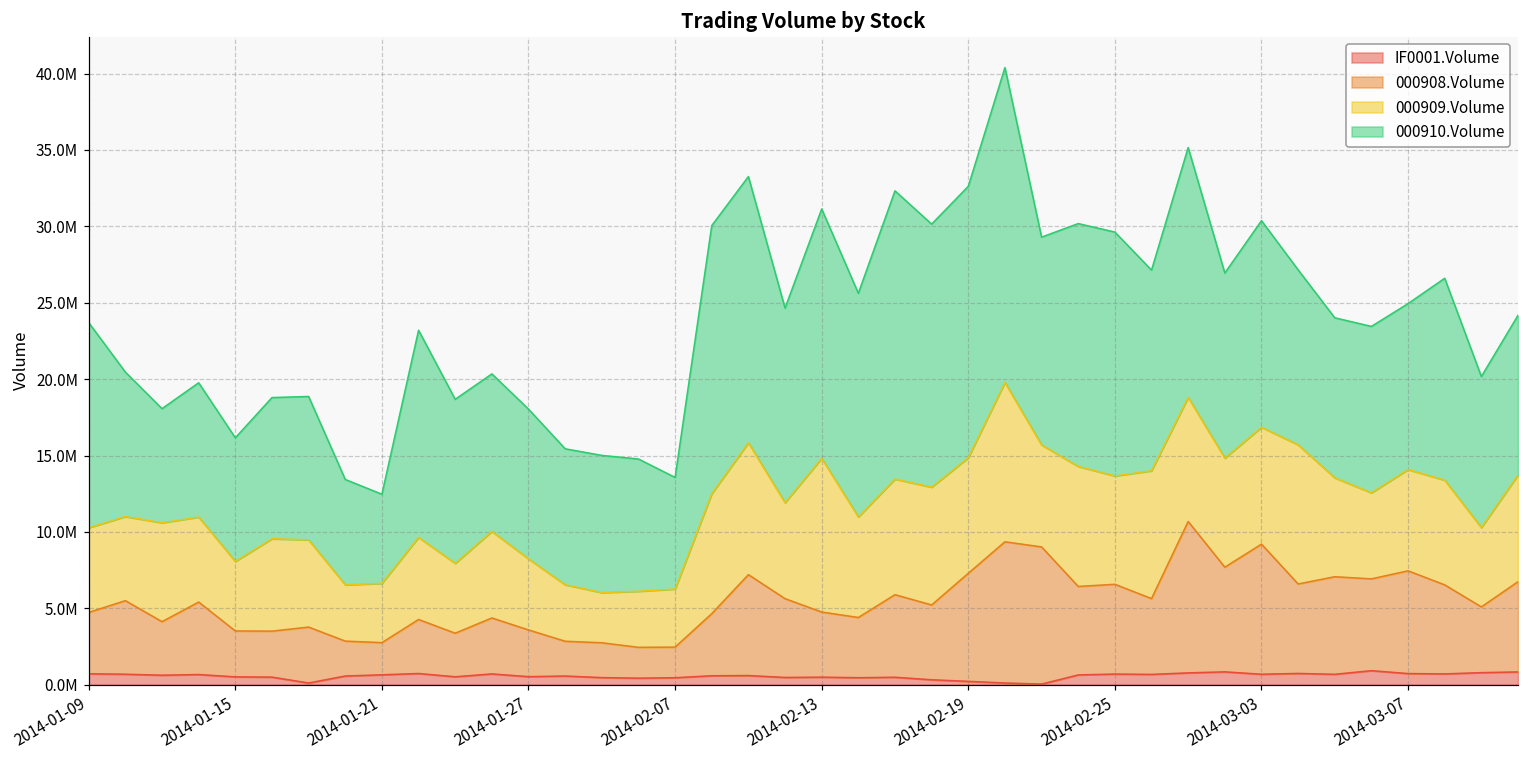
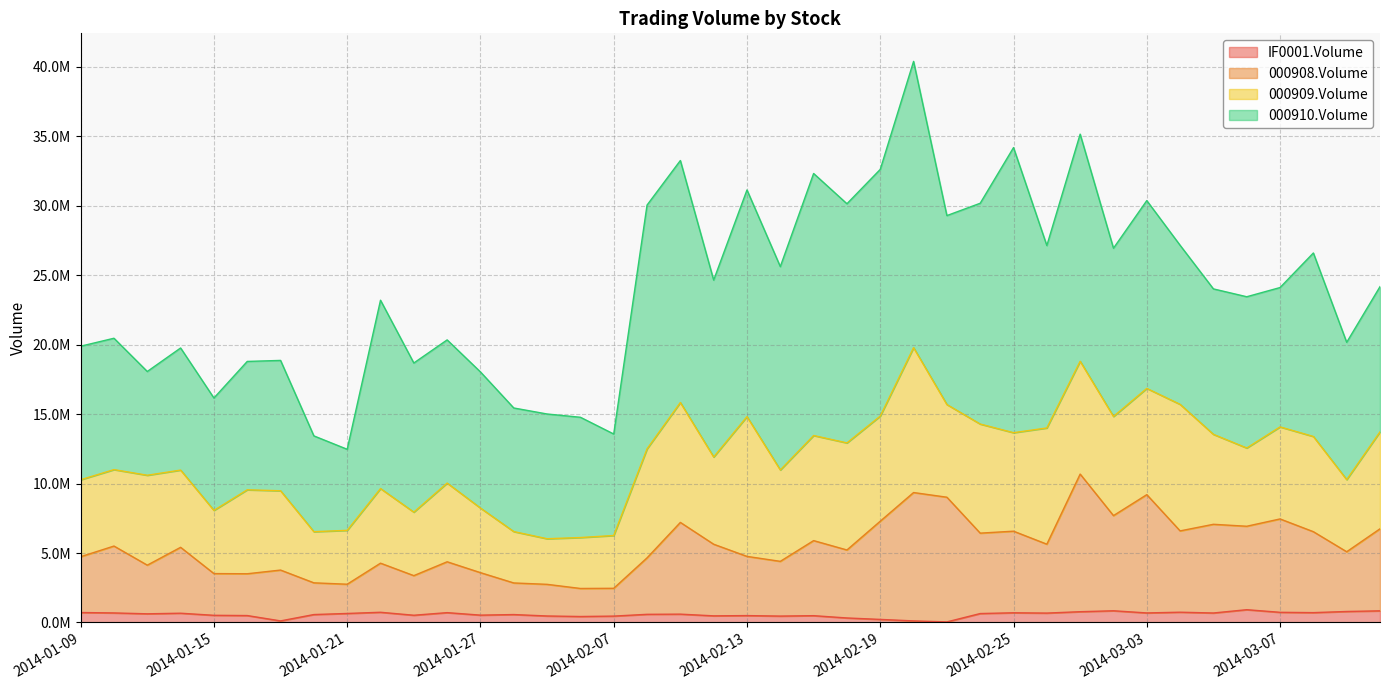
  {
    "000910.Volume": {
-     "2014-01-09": 13400000,
+     "2014-01-09": 9600000,
      "2014-01-15": 8100000,
      "2014-01-21": 5800000,
      "2014-01-27": 9800000,
      "2014-02-07": 7300000,
      "2014-02-13": 16300000,
      "2014-02-19": 17800000,
-     "2014-02-25": 16000000,
+     "2014-02-25": 20500000,
      "2014-03-03": 13500000,
-     "2014-03-07": 10900000
+     "2014-03-07": 10000000
    }
  }
